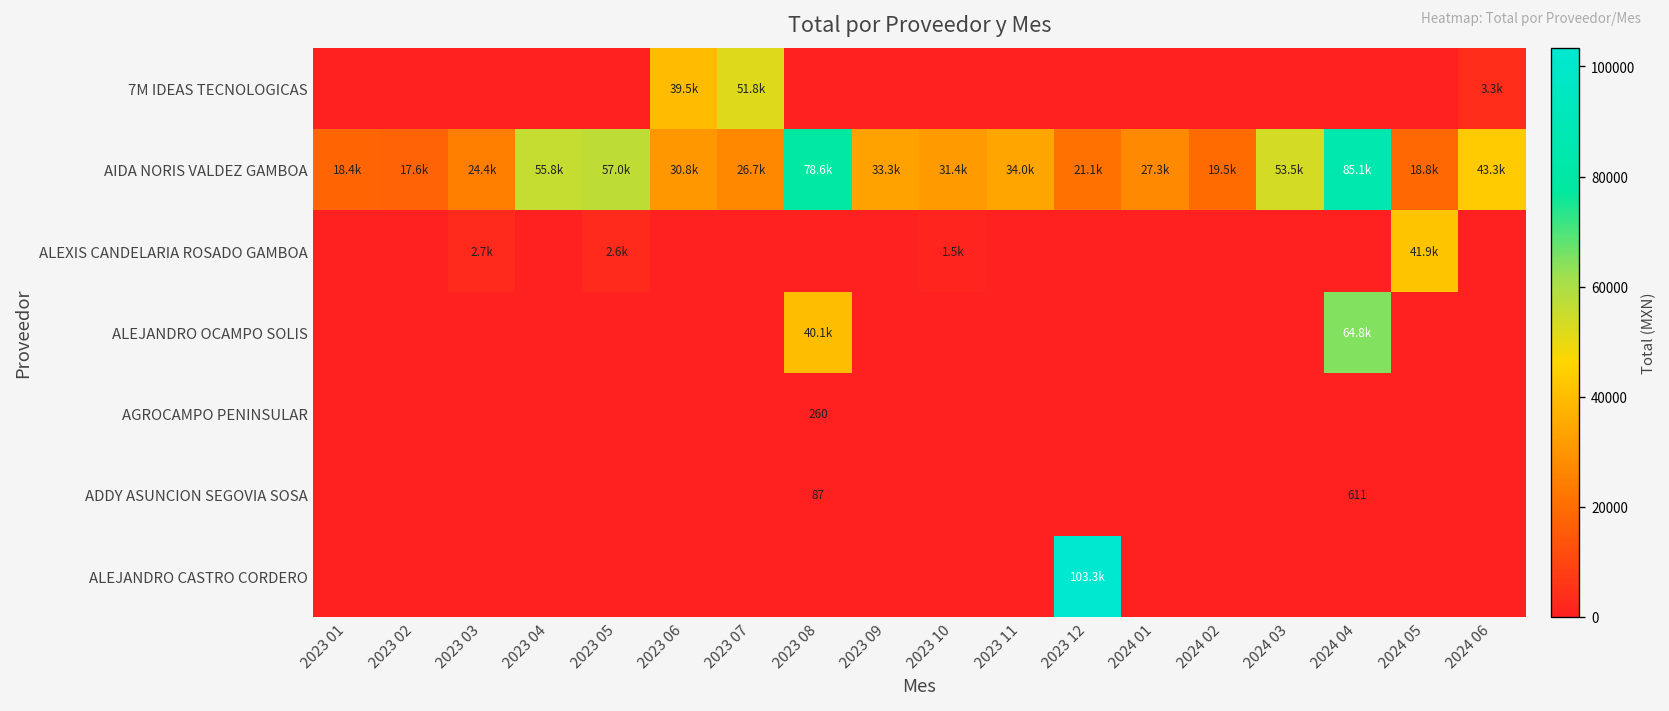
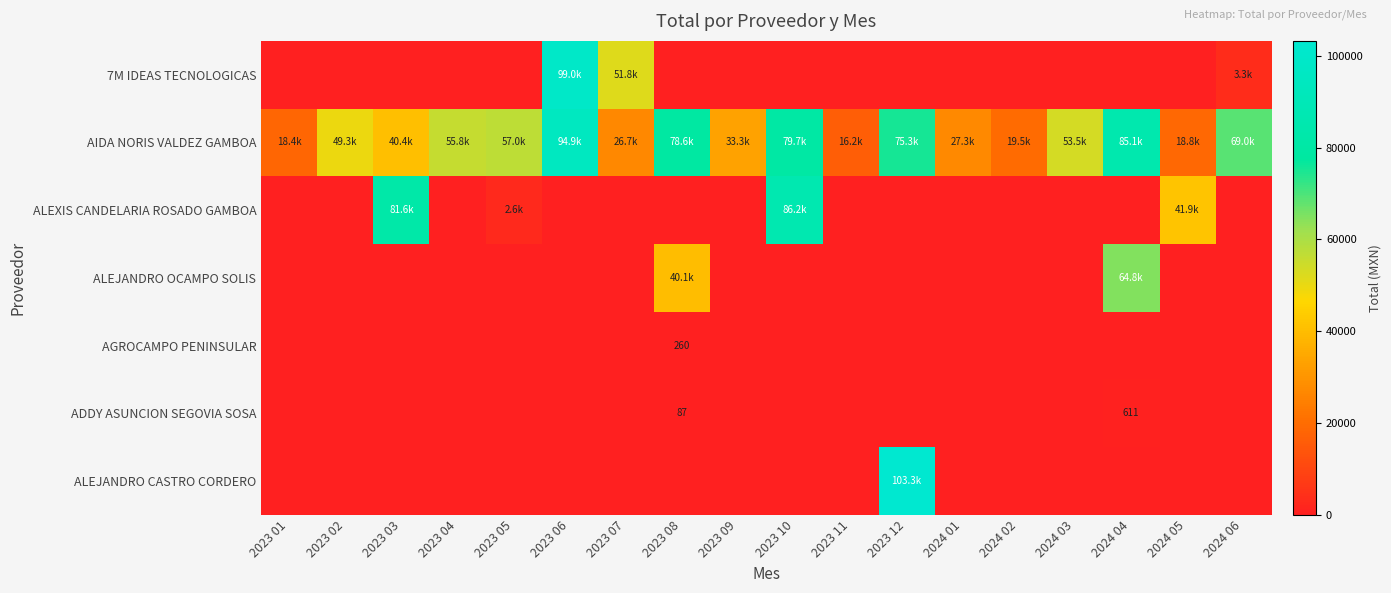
  {
    "7M IDEAS TECNOLOGICAS": {
-     "2023 06": "39.5k",
+     "2023 06": "99.0k",
      "2023 07": "51.8k",
      "2024 06": "3.3k"
    },
    "AIDA NORIS VALDEZ GAMBOA": {
      "2023 01": "18.4k",
-     "2023 02": "17.6k",
-     "2023 03": "24.4k",
+     "2023 02": "49.3k",
+     "2023 03": "40.4k",
      "2023 04": "55.8k",
      "2023 05": "57.0k",
-     "2023 06": "30.8k",
+     "2023 06": "94.9k",
      "2023 07": "26.7k",
      "2023 08": "78.6k",
      "2023 09": "33.3k",
-     "2023 10": "31.4k",
-     "2023 11": "34.0k",
-     "2023 12": "21.1k",
+     "2023 10": "79.7k",
+     "2023 11": "16.2k",
+     "2023 12": "75.3k",
      "2024 01": "27.3k",
      "2024 02": "19.5k",
      "2024 03": "53.5k",
      "2024 04": "85.1k",
      "2024 05": "18.8k",
-     "2024 06": "43.3k"
+     "2024 06": "69.0k"
    },
    "ALEXIS CANDELARIA ROSADO GAMBOA": {
-     "2023 03": "2.7k",
+     "2023 03": "81.6k",
      "2023 05": "2.6k",
-     "2023 10": "1.5k",
+     "2023 10": "86.2k",
      "2024 05": "41.9k"
    },
    "ALEJANDRO OCAMPO SOLIS": {
      "2023 08": "40.1k",
      "2024 04": "64.8k"
    },
    "AGROCAMPO PENINSULAR": {
      "2023 08": "260"
    },
    "ADDY ASUNCION SEGOVIA SOSA": {
      "2023 08": "87",
      "2024 04": "611"
    },
    "ALEJANDRO CASTRO CORDERO": {
      "2023 12": "103.3k"
    }
  }
